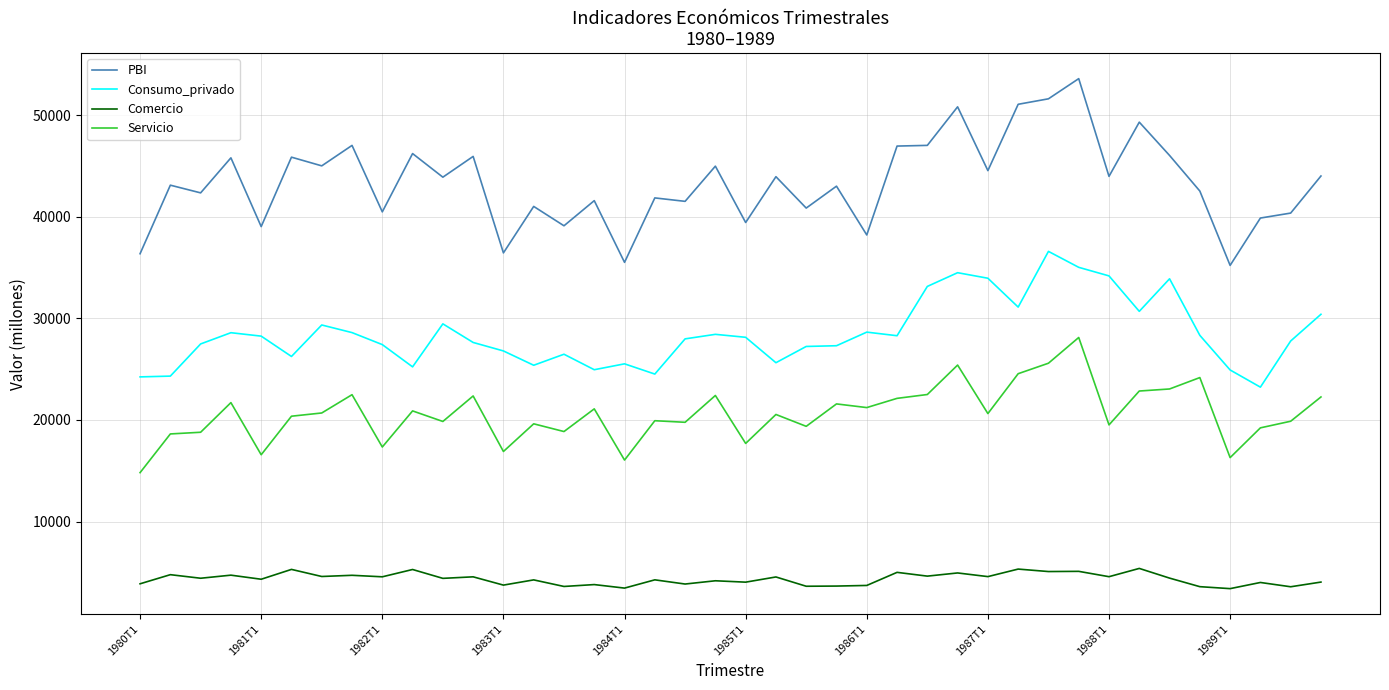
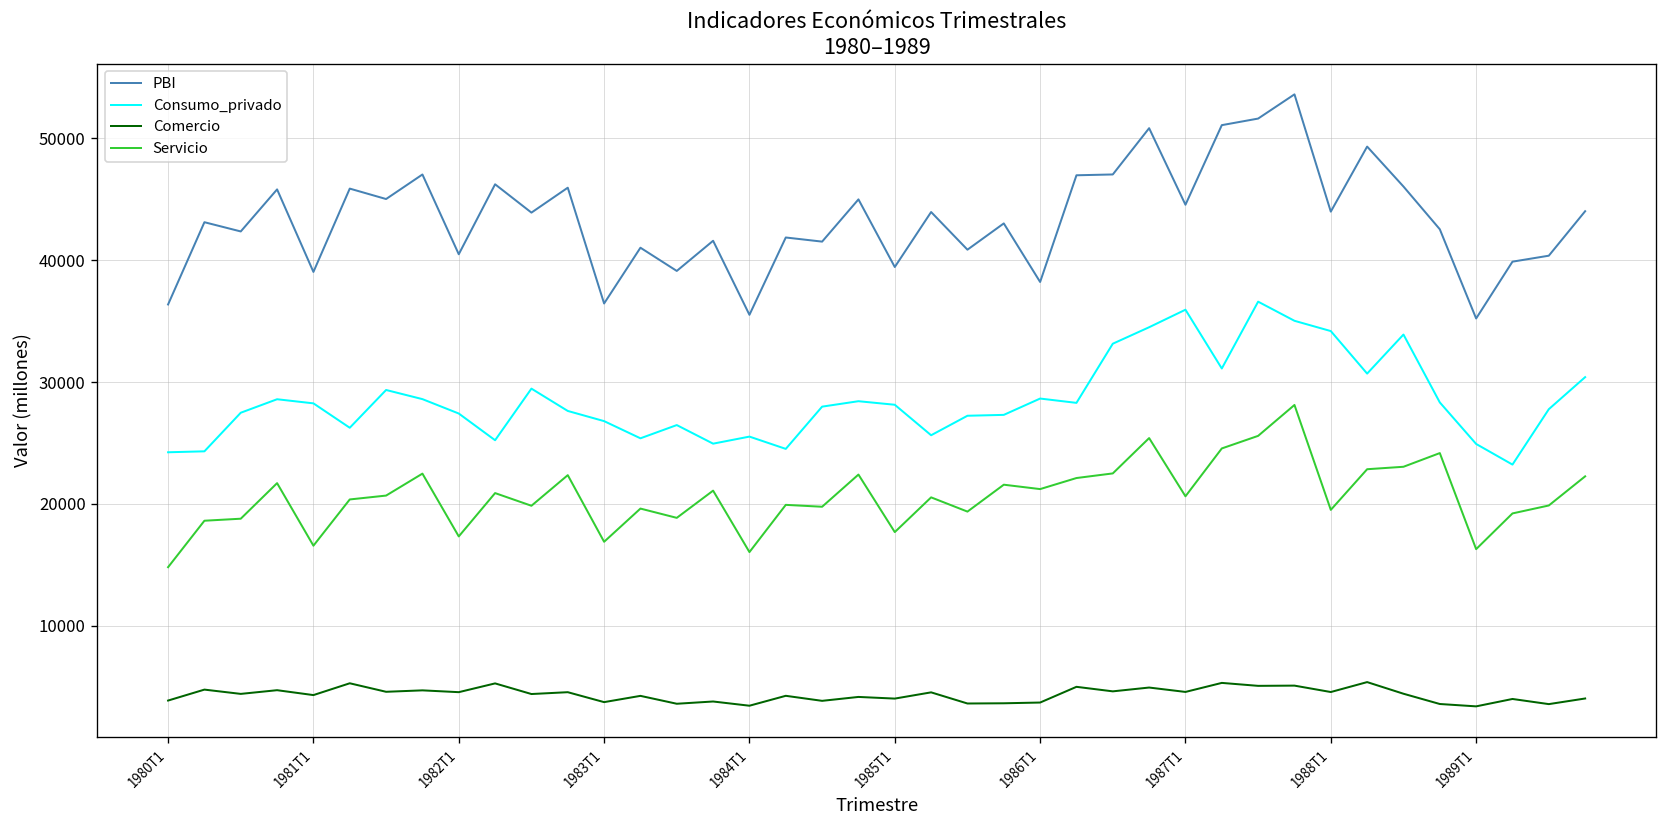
  {
    "PBI": {
      "1980T1": 36400,
      "1981T1": 39000,
      "1982T1": 40500,
      "1983T1": 36400,
      "1984T1": 35500,
      "1985T1": 39400,
      "1986T1": 38200,
      "1987T1": 44500,
      "1988T1": 44000,
      "1989T1": 35200
    },
    "Consumo_privado": {
      "1980T1": 24200,
      "1981T1": 28200,
      "1982T1": 27400,
      "1983T1": 26800,
      "1984T1": 25500,
      "1985T1": 28100,
      "1986T1": 28600,
-     "1987T1": 33900,
+     "1987T1": 35900,
      "1988T1": 34200,
      "1989T1": 24900
    },
    "Comercio": {
      "1980T1": 3900,
      "1981T1": 4300,
      "1982T1": 4600,
      "1983T1": 3800,
      "1984T1": 3500,
      "1985T1": 4000,
      "1986T1": 3700,
      "1987T1": 4600,
      "1988T1": 4600,
      "1989T1": 3400
    },
    "Servicio": {
      "1980T1": 14800,
      "1981T1": 16600,
      "1982T1": 17300,
      "1983T1": 16900,
      "1984T1": 16100,
      "1985T1": 17700,
      "1986T1": 21200,
      "1987T1": 20600,
      "1988T1": 19500,
      "1989T1": 16300
    }
  }
